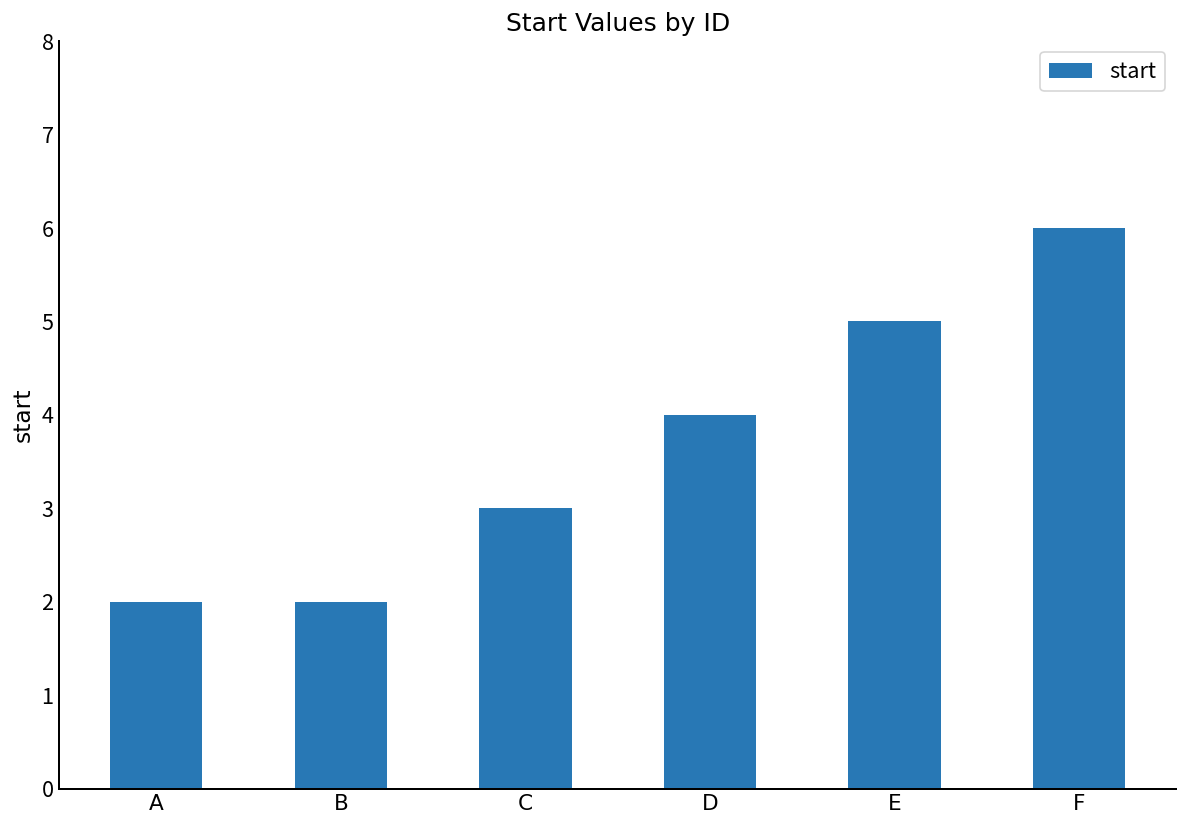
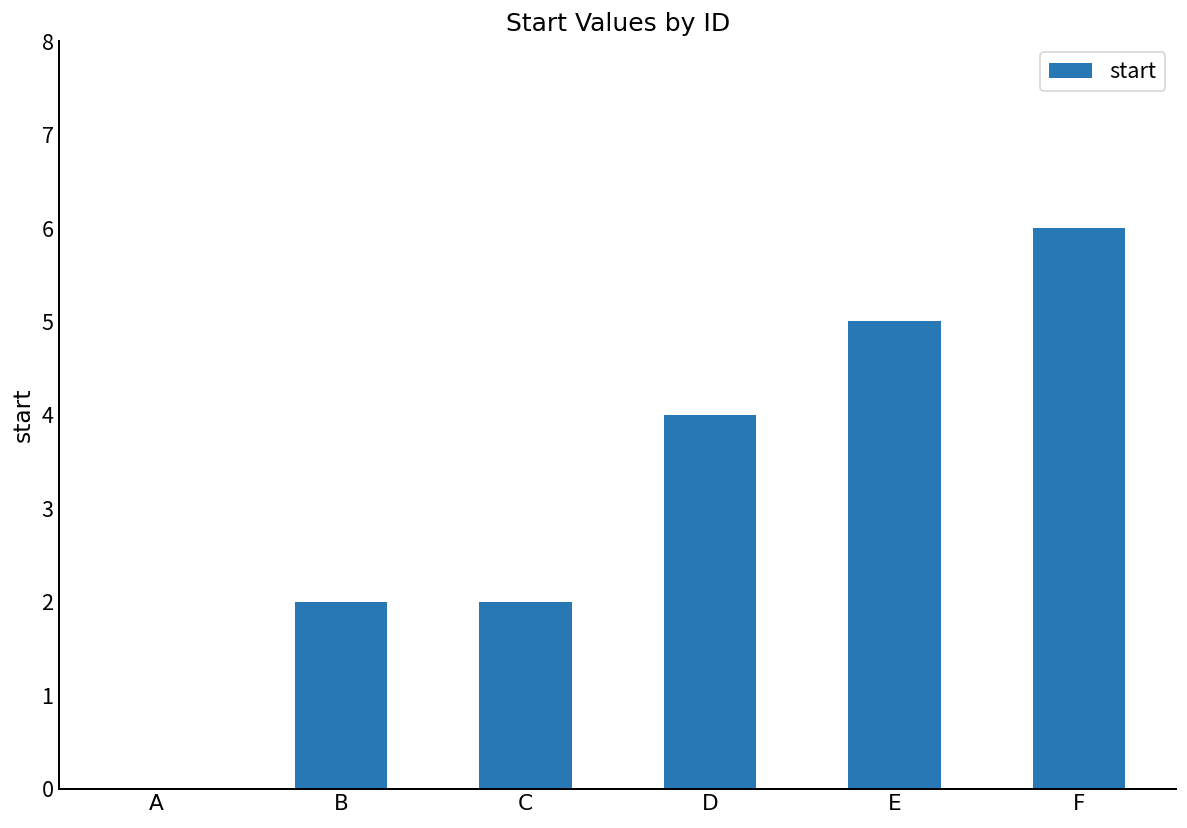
  {
-   "A": 2,
+   "A": 0,
    "B": 2,
-   "C": 3,
+   "C": 2,
    "D": 4,
    "E": 5,
    "F": 6
  }
